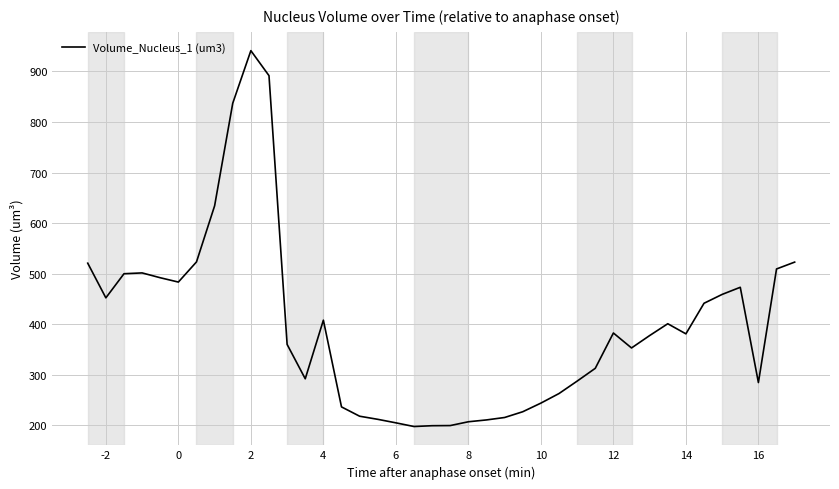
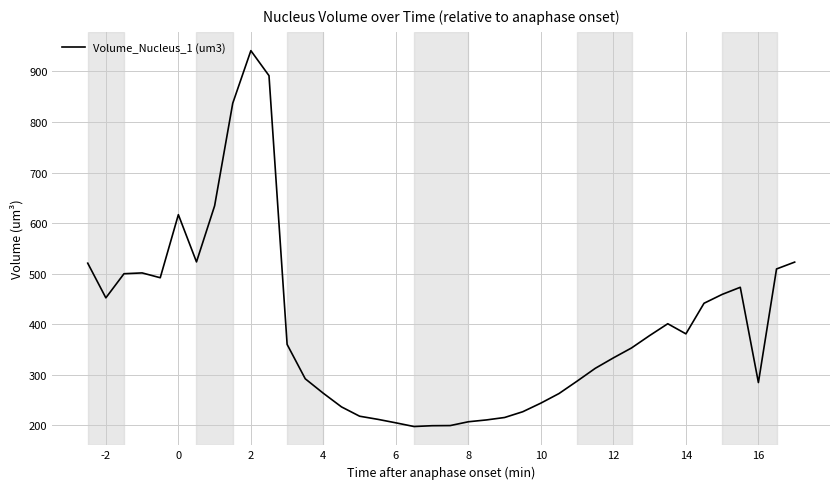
  {
    "-2": 450,
-   "0": 480,
+   "0": 620,
    "2": 940,
-   "4": 410,
+   "4": 260,
    "6": 200,
    "8": 210,
    "10": 240,
-   "12": 380,
+   "12": 330,
    "14": 380,
    "16": 280
  }
